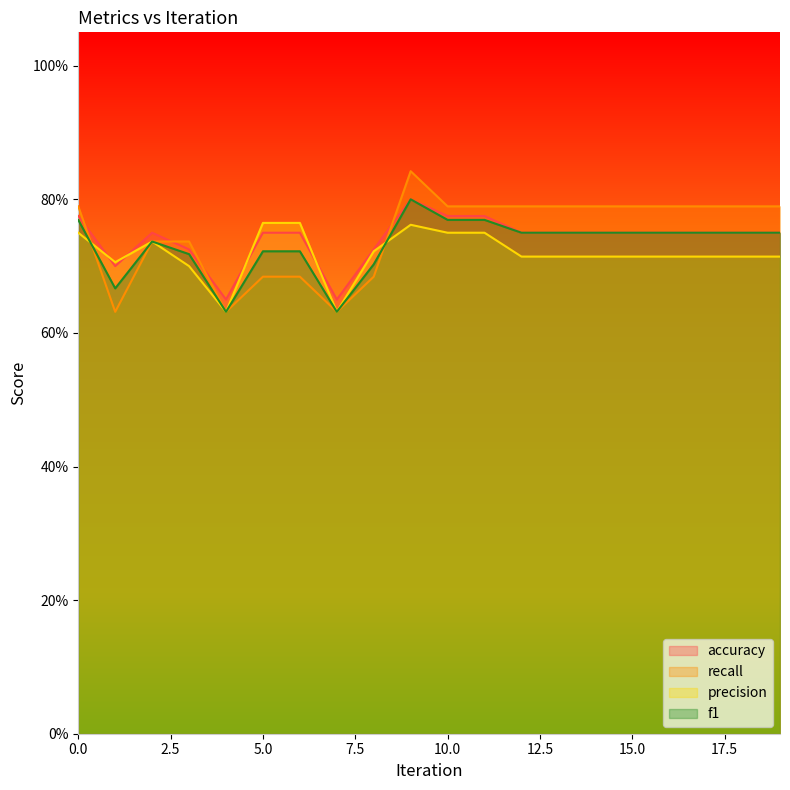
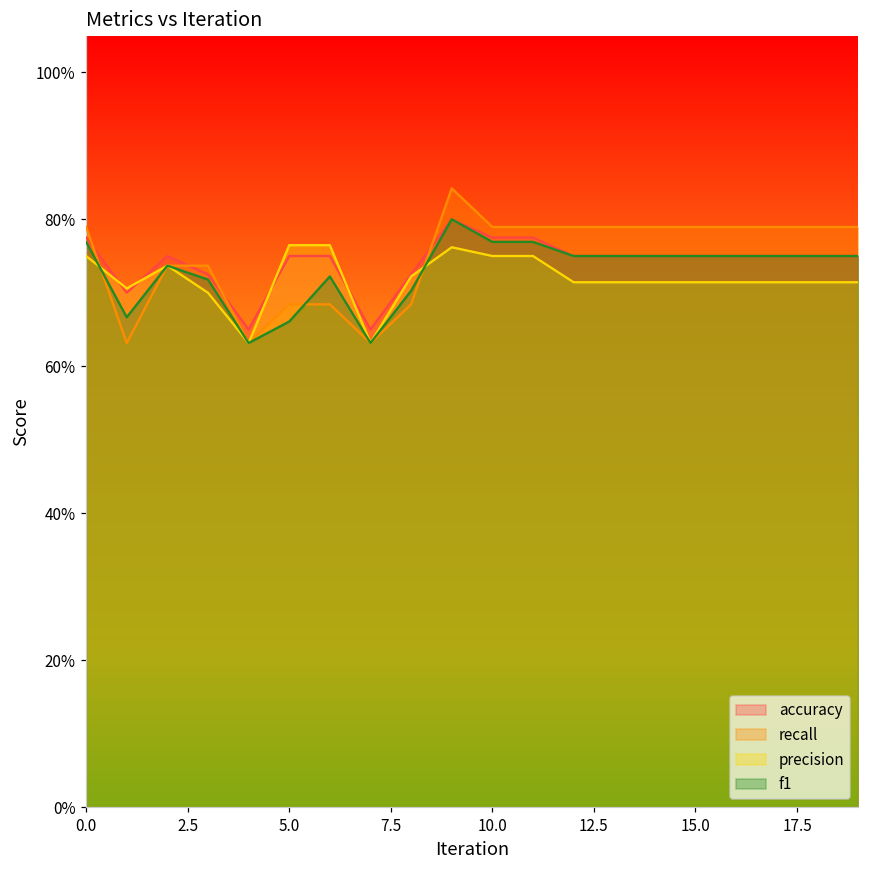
  {
    "f1": {
      "0.0": "77%",
-     "5.0": "72%",
+     "5.0": "66%",
      "10.0": "77%"
    }
  }
